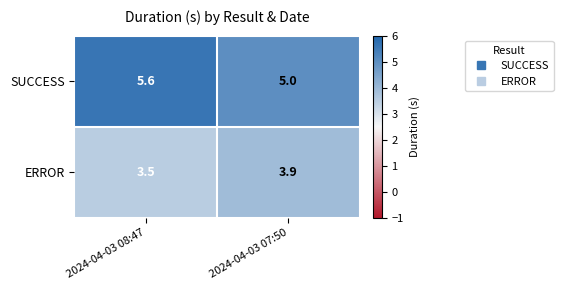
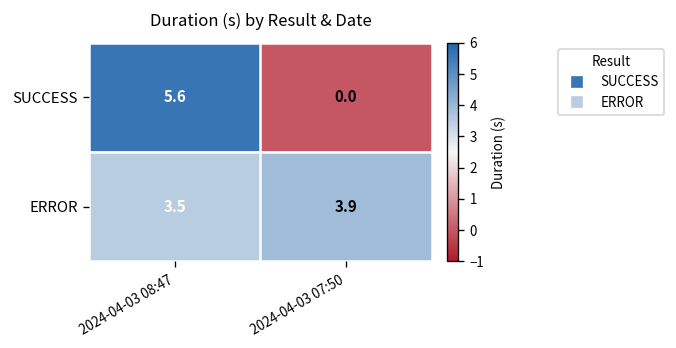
  {
    "SUCCESS": {
      "2024-04-03 08:47": 5.6,
-     "2024-04-03 07:50": 5.0
+     "2024-04-03 07:50": 0.0
    },
    "ERROR": {
      "2024-04-03 08:47": 3.5,
      "2024-04-03 07:50": 3.9
    }
  }
